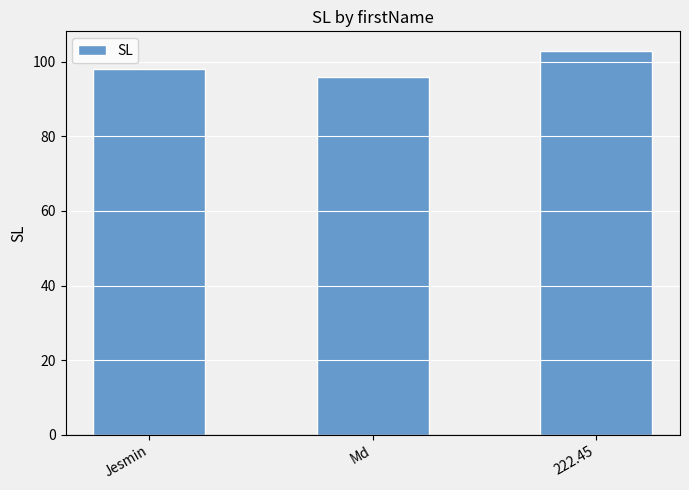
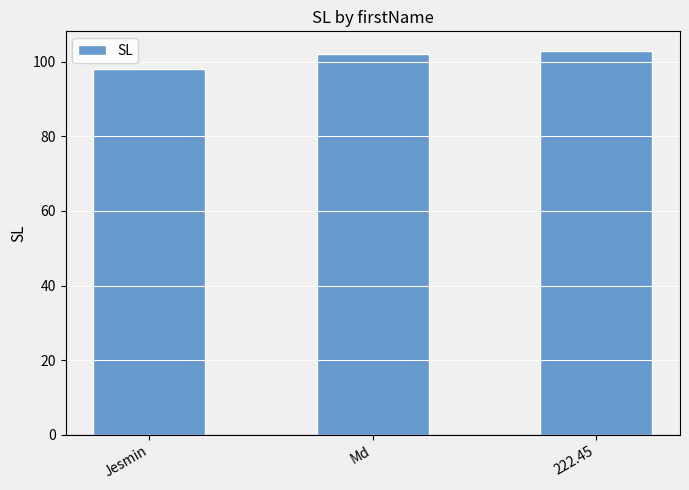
  {
    "Jesmin": 98,
-   "Md": 96,
+   "Md": 102,
    "222.45": 103
  }
